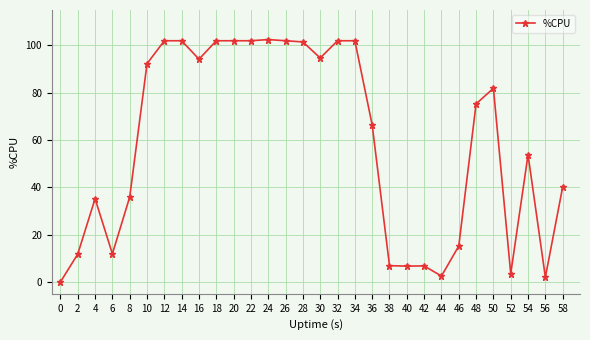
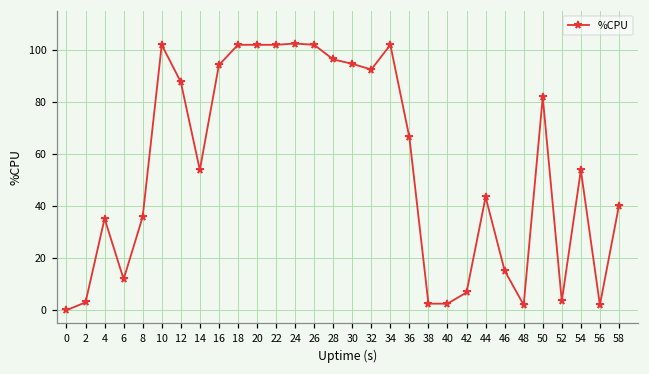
  {
    "0": 0,
-   "2": 12,
+   "2": 3,
    "4": 35,
    "6": 12,
    "8": 36,
-   "10": 92,
-   "12": 102,
-   "14": 102,
+   "10": 102,
+   "12": 88,
+   "14": 54,
    "16": 94,
    "18": 102,
    "20": 102,
    "22": 102,
    "24": 103,
    "26": 102,
-   "28": 102,
+   "28": 96,
    "30": 95,
-   "32": 102,
+   "32": 93,
    "34": 102,
    "36": 66,
-   "38": 7,
-   "40": 7,
+   "38": 3,
+   "40": 3,
    "42": 7,
-   "44": 3,
+   "44": 44,
    "46": 15,
-   "48": 75,
+   "48": 2,
    "50": 82,
    "52": 4,
    "54": 54,
    "56": 2,
    "58": 40
  }
